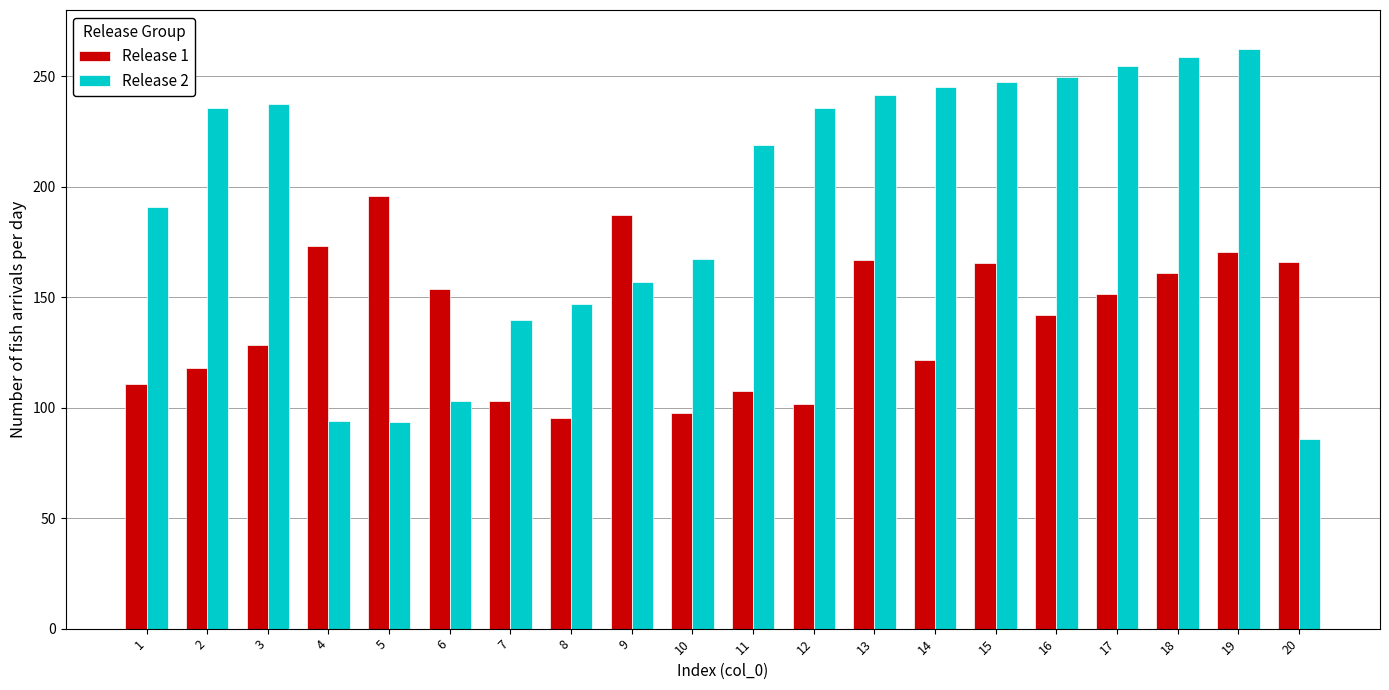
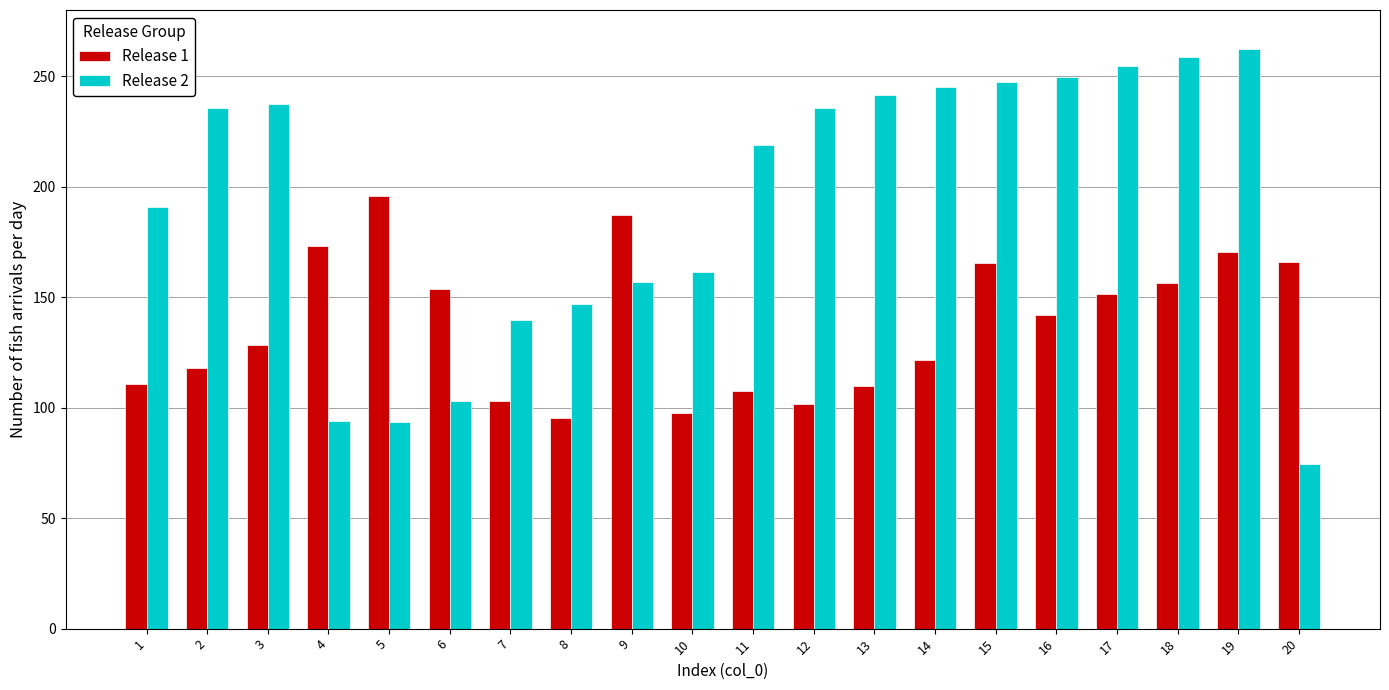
  {
    "Release 1": {
      "1": 111,
      "2": 118,
      "3": 128,
      "4": 173,
      "5": 196,
      "6": 154,
      "7": 103,
      "8": 95,
      "9": 187,
      "10": 98,
      "11": 107,
      "12": 102,
-     "13": 167,
+     "13": 110,
      "14": 122,
      "15": 165,
      "16": 142,
      "17": 151,
-     "18": 161,
+     "18": 156,
      "19": 171,
      "20": 166
    },
    "Release 2": {
      "1": 191,
      "2": 236,
      "3": 238,
      "4": 94,
      "5": 94,
      "6": 103,
      "7": 140,
      "8": 147,
      "9": 157,
-     "10": 167,
+     "10": 161,
      "11": 219,
      "12": 236,
      "13": 241,
      "14": 245,
      "15": 247,
      "16": 250,
      "17": 254,
      "18": 259,
      "19": 262,
-     "20": 86
+     "20": 75
    }
  }
